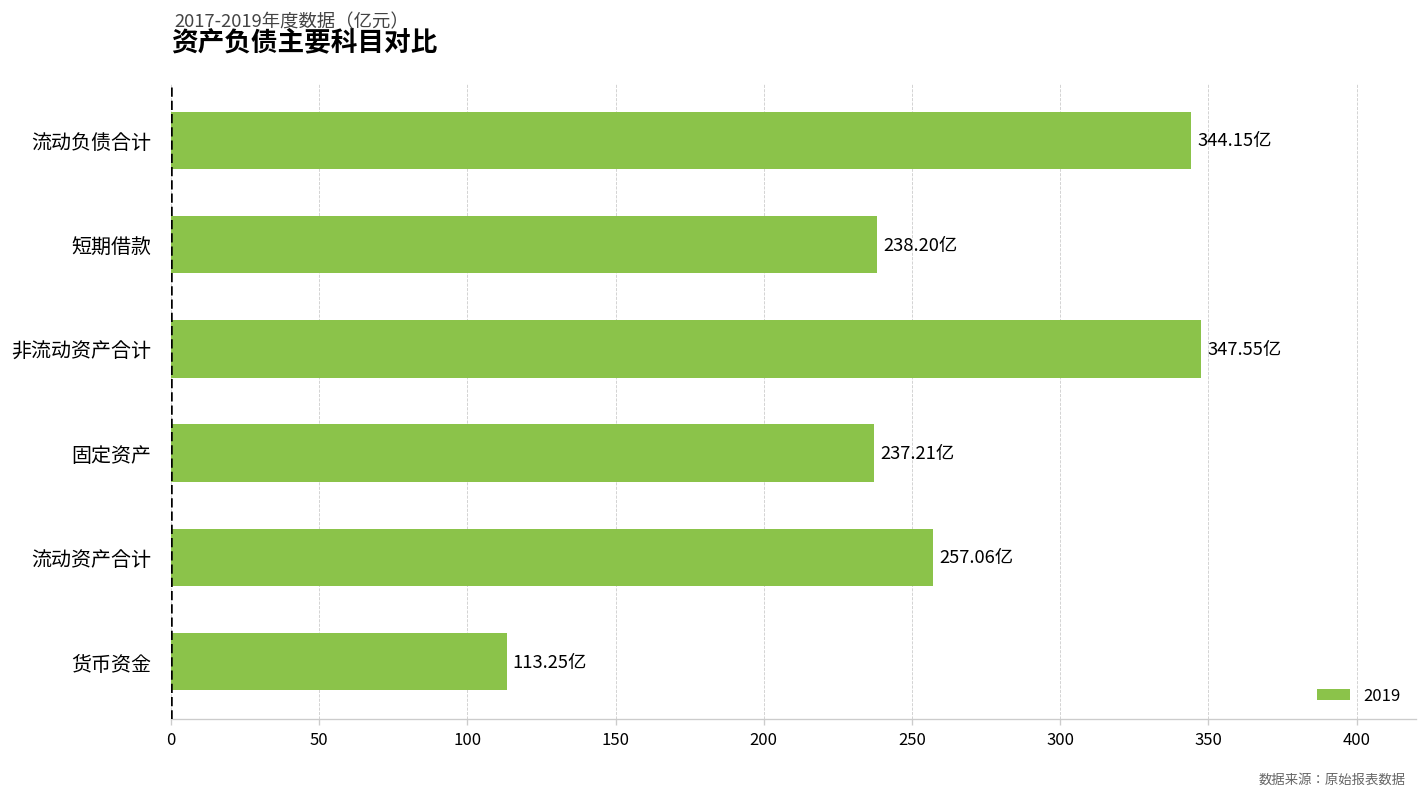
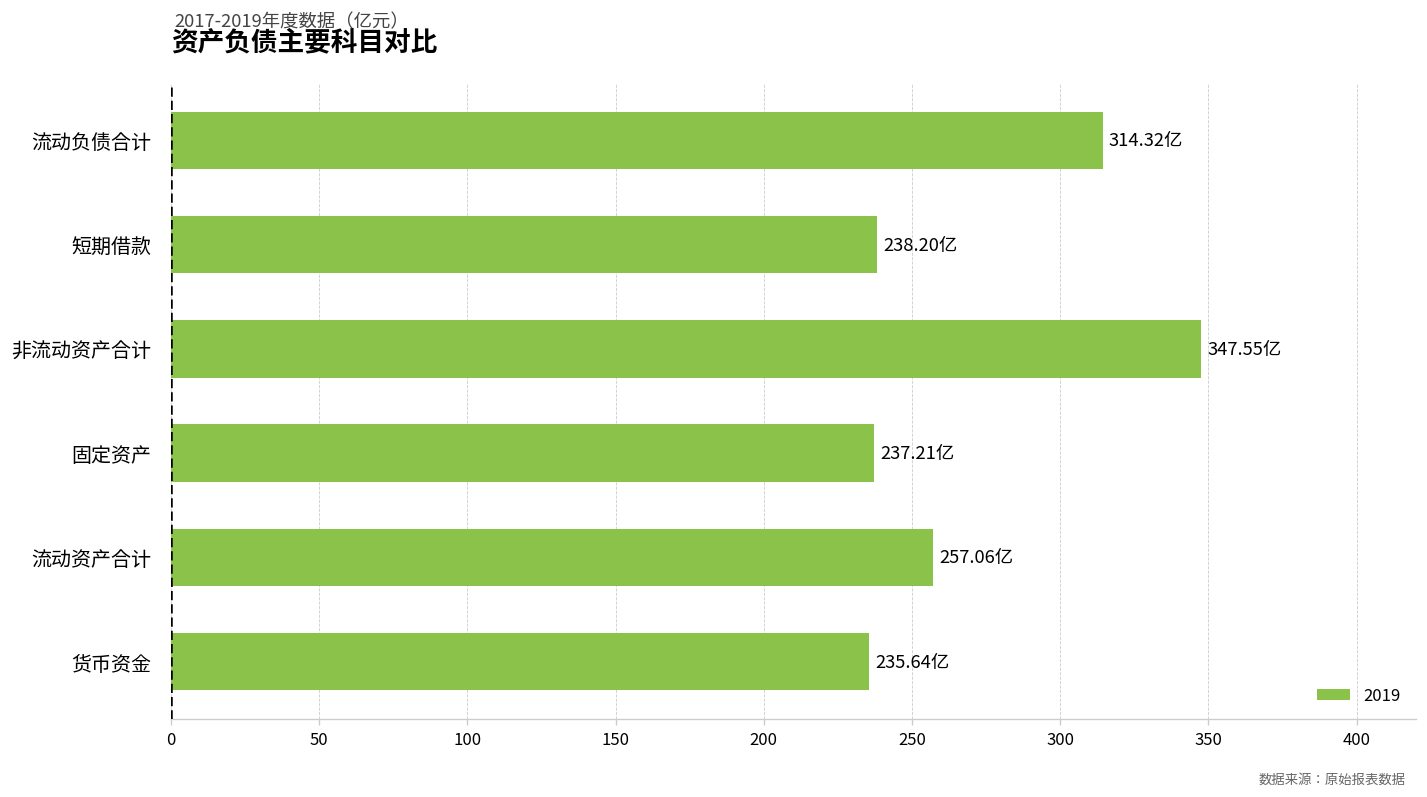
  {
-   "流动负债合计": "344.15亿",
+   "流动负债合计": "314.32亿",
    "短期借款": "238.20亿",
    "非流动资产合计": "347.55亿",
    "固定资产": "237.21亿",
    "流动资产合计": "257.06亿",
-   "货币资金": "113.25亿"
+   "货币资金": "235.64亿"
  }
